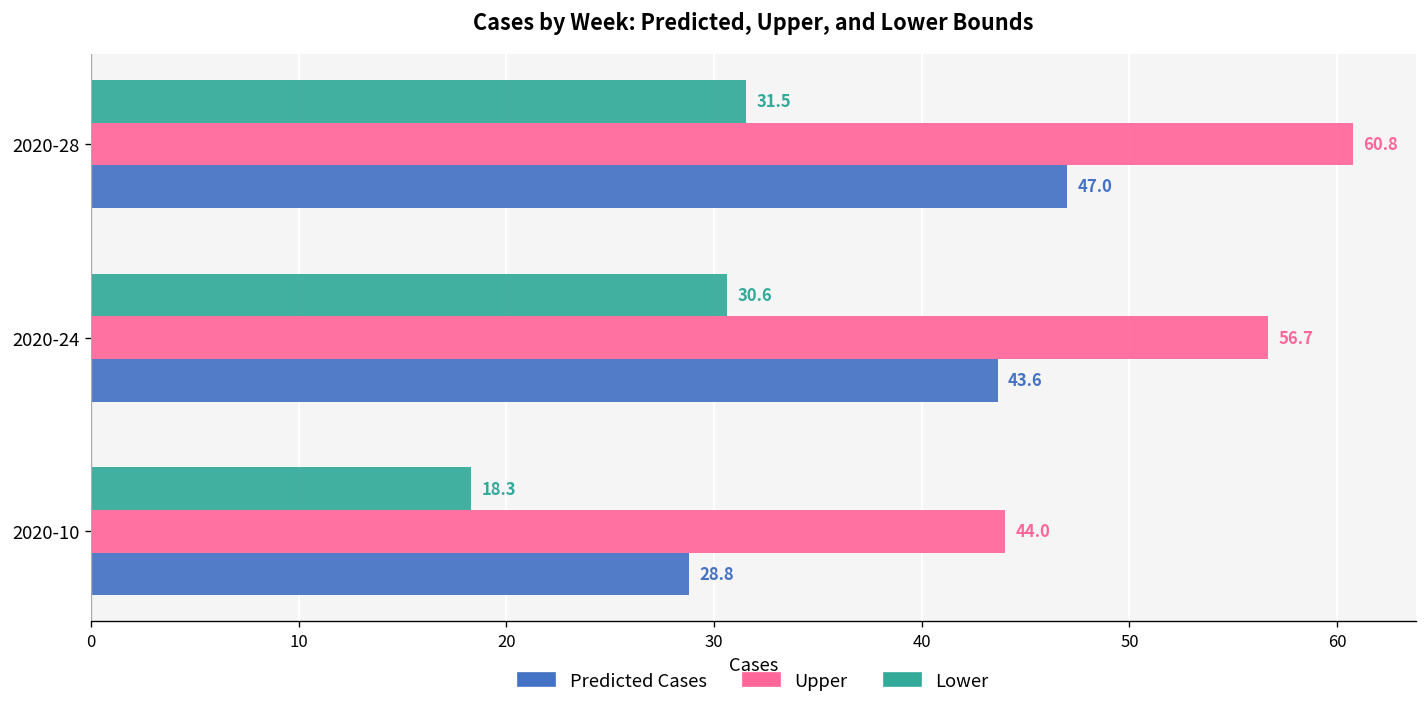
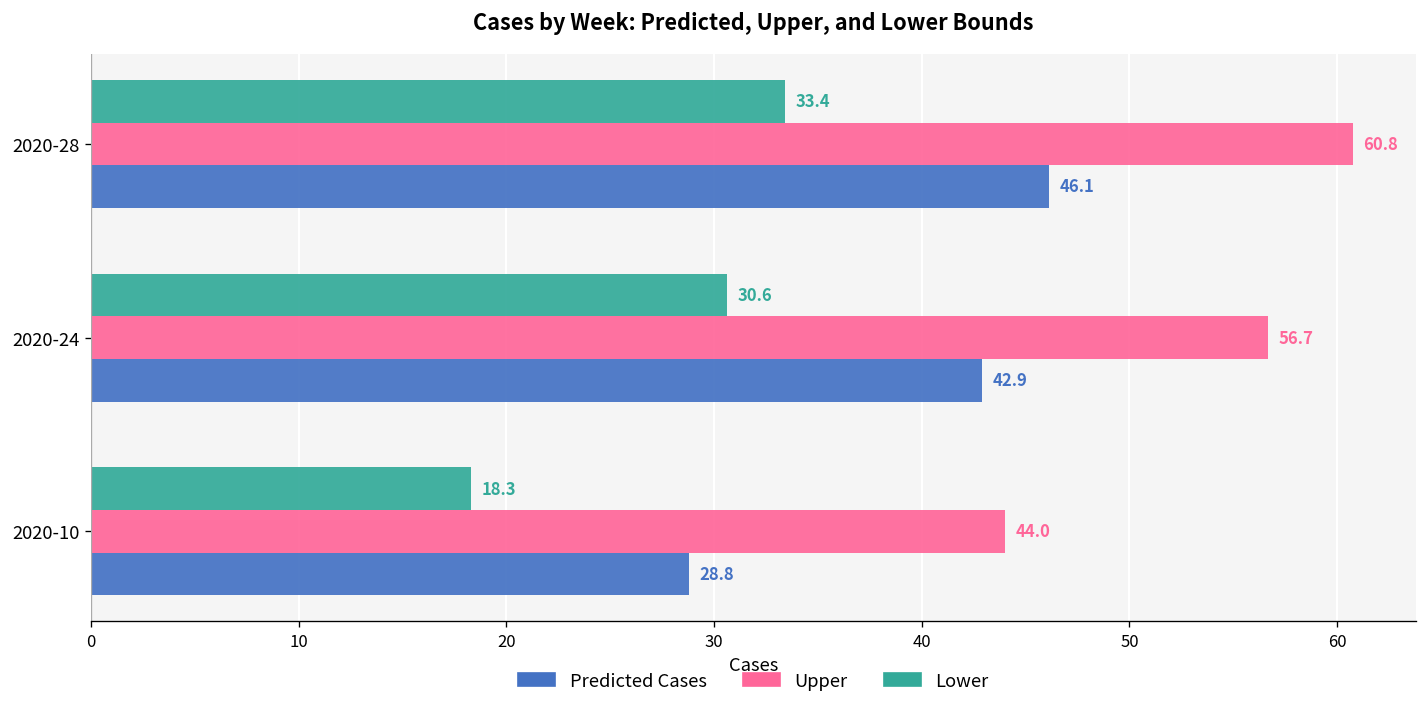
  {
    "Predicted Cases": {
-     "2020-28": 47.0,
-     "2020-24": 43.6,
+     "2020-28": 46.1,
+     "2020-24": 42.9,
      "2020-10": 28.8
    },
    "Upper": {
      "2020-28": 60.8,
      "2020-24": 56.7,
      "2020-10": 44.0
    },
    "Lower": {
-     "2020-28": 31.5,
+     "2020-28": 33.4,
      "2020-24": 30.6,
      "2020-10": 18.3
    }
  }
